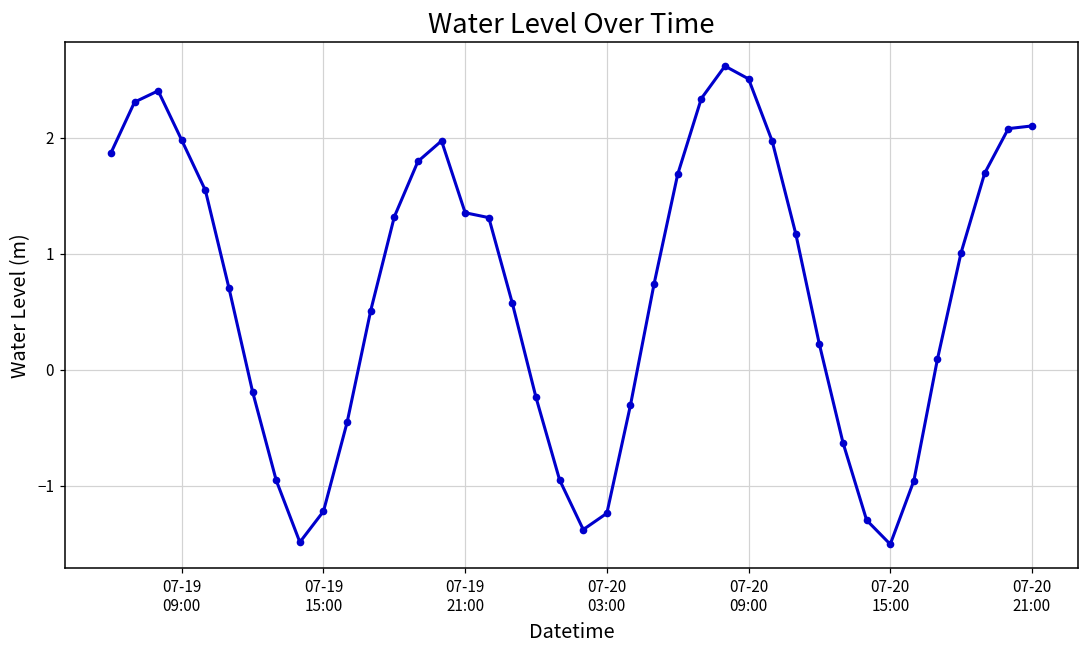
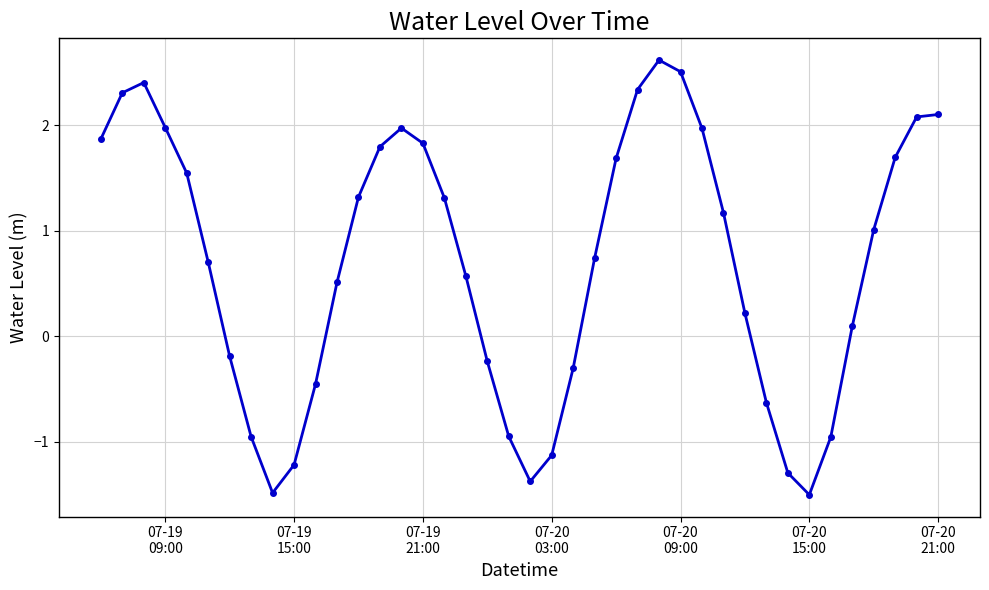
  {
    "07-19 09:00": 1.98,
    "07-19 15:00": -1.22,
-   "07-19 21:00": 1.35,
-   "07-20 03:00": -1.24,
+   "07-19 21:00": 1.83,
+   "07-20 03:00": -1.13,
    "07-20 09:00": 2.51,
    "07-20 15:00": -1.50,
    "07-20 21:00": 2.10
  }
